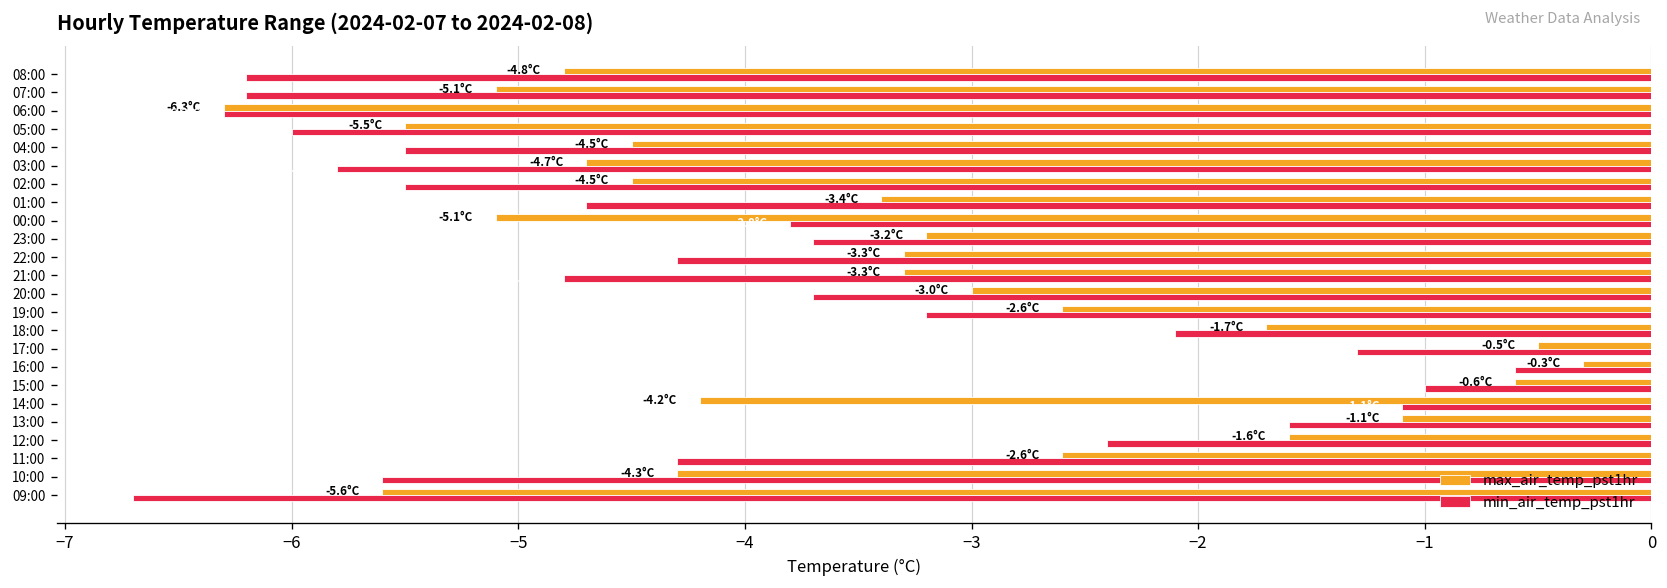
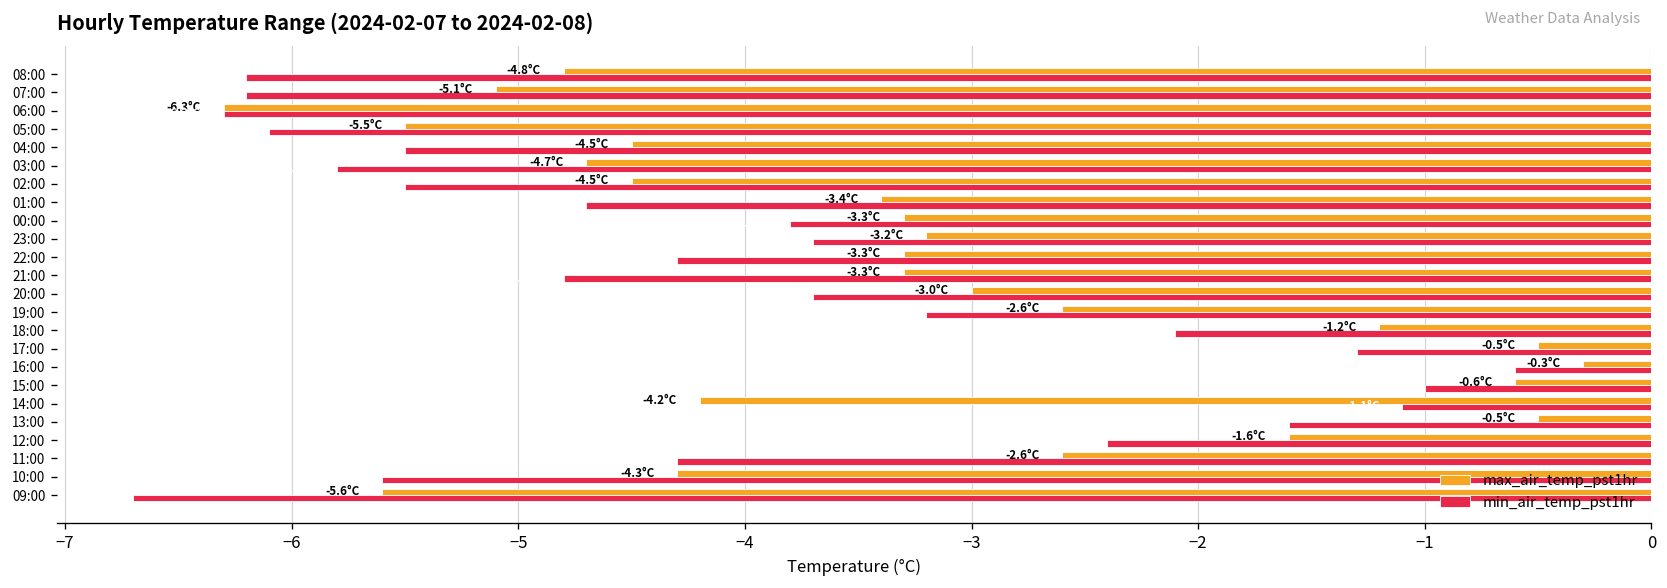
  {
    "max_air_temp_pst1hr": {
      "08:00": "-4.8°C",
      "07:00": "-5.1°C",
      "06:00": "-6.3°C",
      "05:00": "-5.5°C",
      "04:00": "-4.5°C",
      "03:00": "-4.7°C",
      "02:00": "-4.5°C",
      "01:00": "-3.4°C",
-     "00:00": "-5.1°C",
+     "00:00": "-3.3°C",
      "23:00": "-3.2°C",
      "22:00": "-3.3°C",
      "21:00": "-3.3°C",
      "20:00": "-3.0°C",
      "19:00": "-2.6°C",
-     "18:00": "-1.7°C",
+     "18:00": "-1.2°C",
      "17:00": "-0.5°C",
      "16:00": "-0.3°C",
      "15:00": "-0.6°C",
      "14:00": "-4.2°C",
-     "13:00": "-1.1°C",
+     "13:00": "-0.5°C",
      "12:00": "-1.6°C",
      "11:00": "-2.6°C",
      "10:00": "-4.3°C",
      "09:00": "-5.6°C"
    },
    "min_air_temp_pst1hr": {
      "08:00": "-6.2",
      "07:00": "-6.2",
-     "05:00": "-6.0",
+     "05:00": "-6.1",
      "03:00": "-5.8",
      "02:00": "-5.5",
      "01:00": "-4.7",
      "00:00": "-3.8",
      "23:00": "-3.7",
      "22:00": "-4.3",
      "21:00": "-4.8",
      "20:00": "-3.7",
      "19:00": "-3.2",
      "18:00": "-2.1",
      "15:00": "-1.0",
      "14:00": "-1.1",
      "12:00": "-2.4",
      "09:00": "-6.7"
    }
  }
